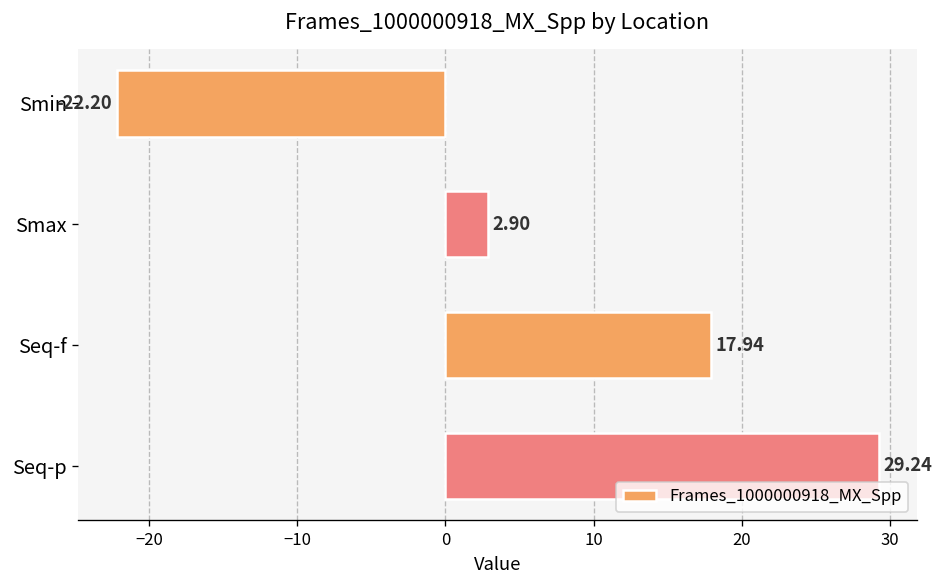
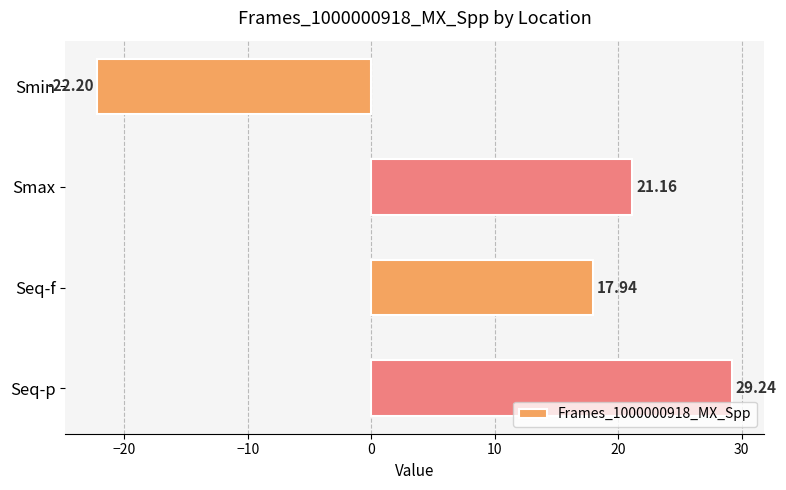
  {
    "Smin": -22.20,
-   "Smax": 2.90,
+   "Smax": 21.16,
    "Seq-f": 17.94,
    "Seq-p": 29.24
  }
